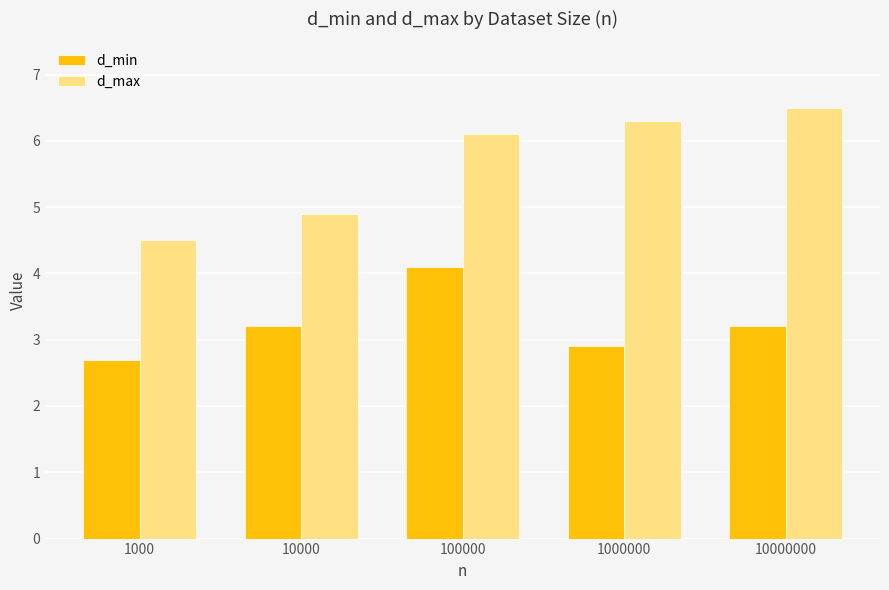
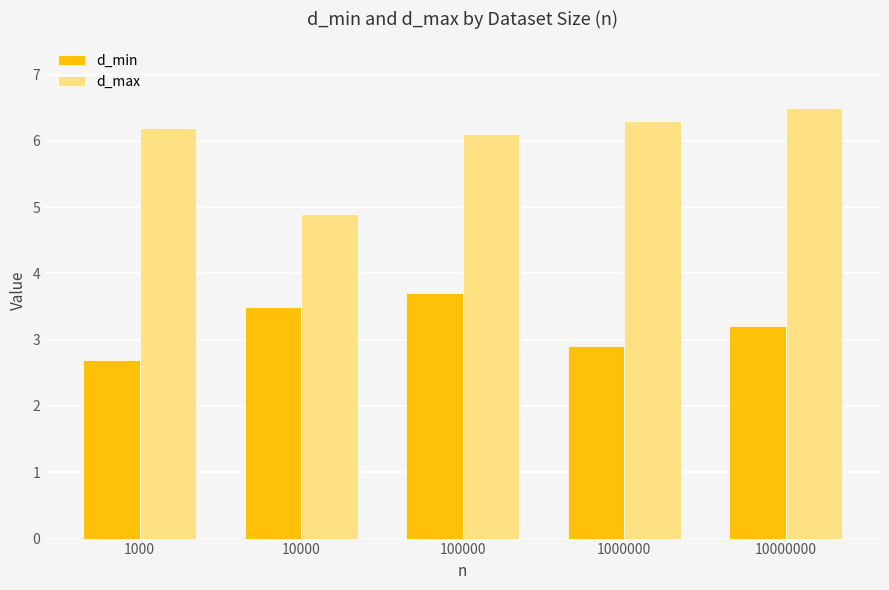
  {
    "d_min": {
      "1000": 2.7,
-     "10000": 3.2,
-     "100000": 4.1,
+     "10000": 3.5,
+     "100000": 3.7,
      "1000000": 2.9,
      "10000000": 3.2
    },
    "d_max": {
-     "1000": 4.5,
+     "1000": 6.2,
      "10000": 4.9,
      "100000": 6.1,
      "1000000": 6.3,
      "10000000": 6.5
    }
  }
